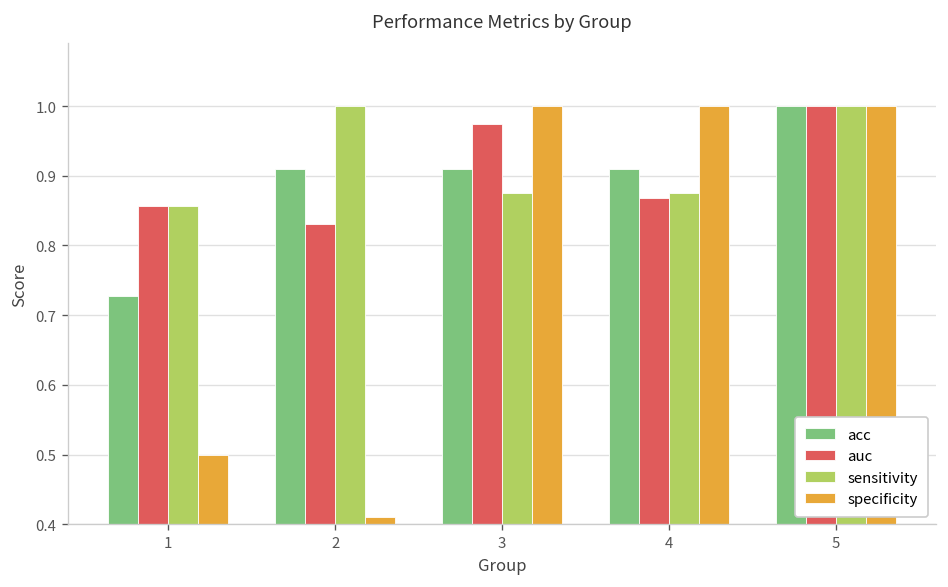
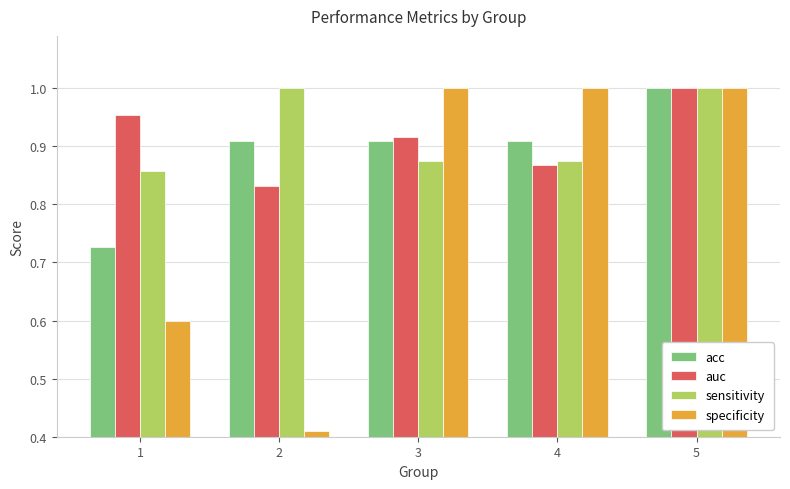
  {
    "auc": {
-     "1": 0.86,
+     "1": 0.95,
      "2": 0.83,
-     "3": 0.97,
+     "3": 0.92,
      "4": 0.87,
      "5": 1.00
    },
    "specificity": {
-     "1": 0.5,
+     "1": 0.6,
      "2": 0.41,
      "3": 1.0,
      "4": 1.0,
      "5": 1.0
    }
  }
